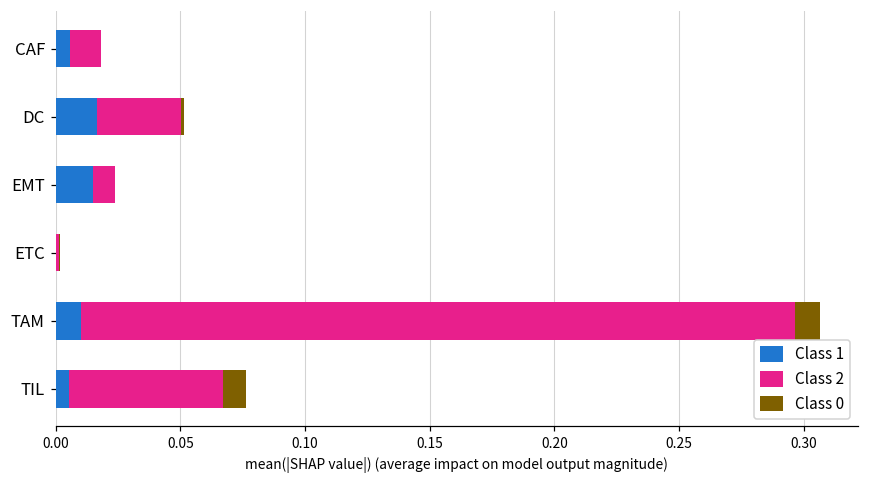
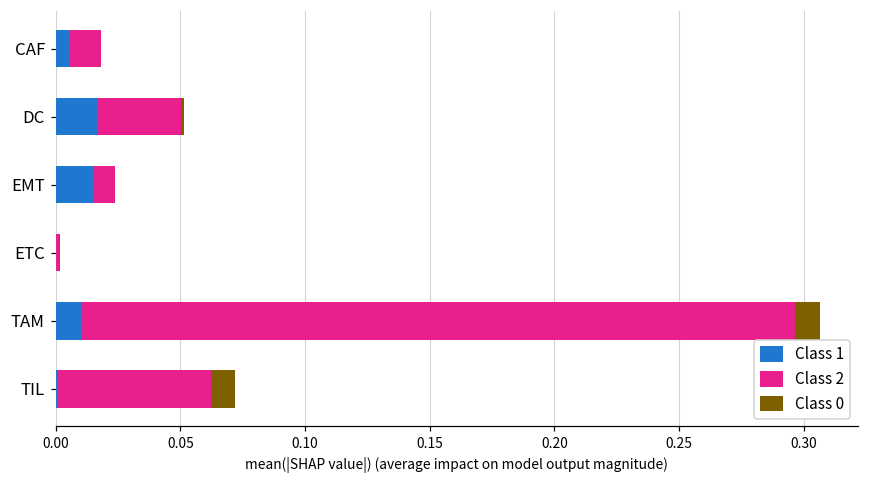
  {
    "Class 1": {
      "CAF": 0.006,
      "DC": 0.017,
      "EMT": 0.015,
      "TAM": 0.010,
-     "TIL": 0.005
+     "TIL": 0.001
    },
    "Class 2": {
      "CAF": 0.012,
      "DC": 0.034,
      "EMT": 0.009,
      "ETC": 0.001,
      "TAM": 0.286,
      "TIL": 0.062
    },
    "Class 0": {
      "DC": 0.001,
      "TAM": 0.010,
      "TIL": 0.009
    }
  }
